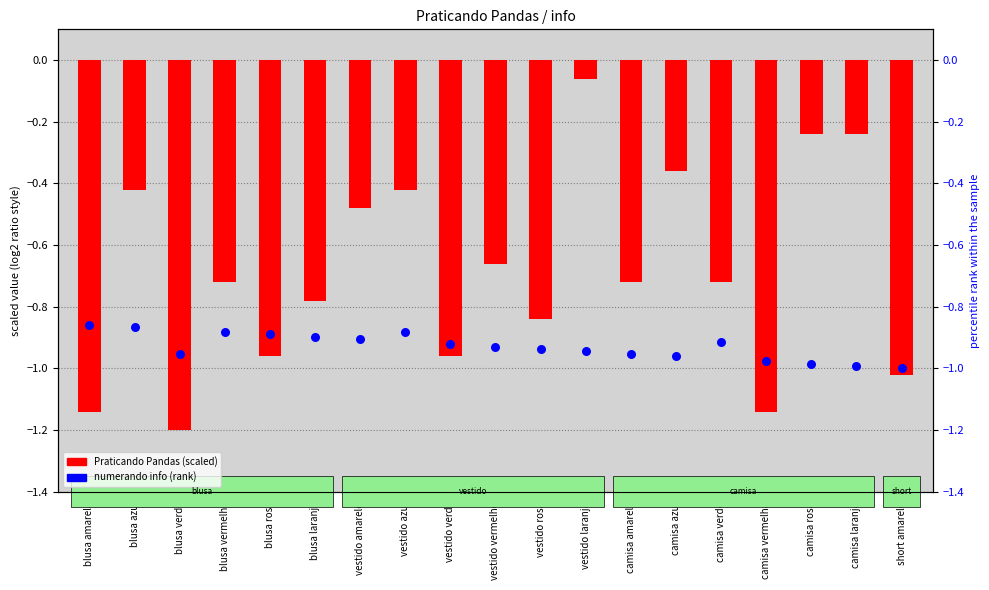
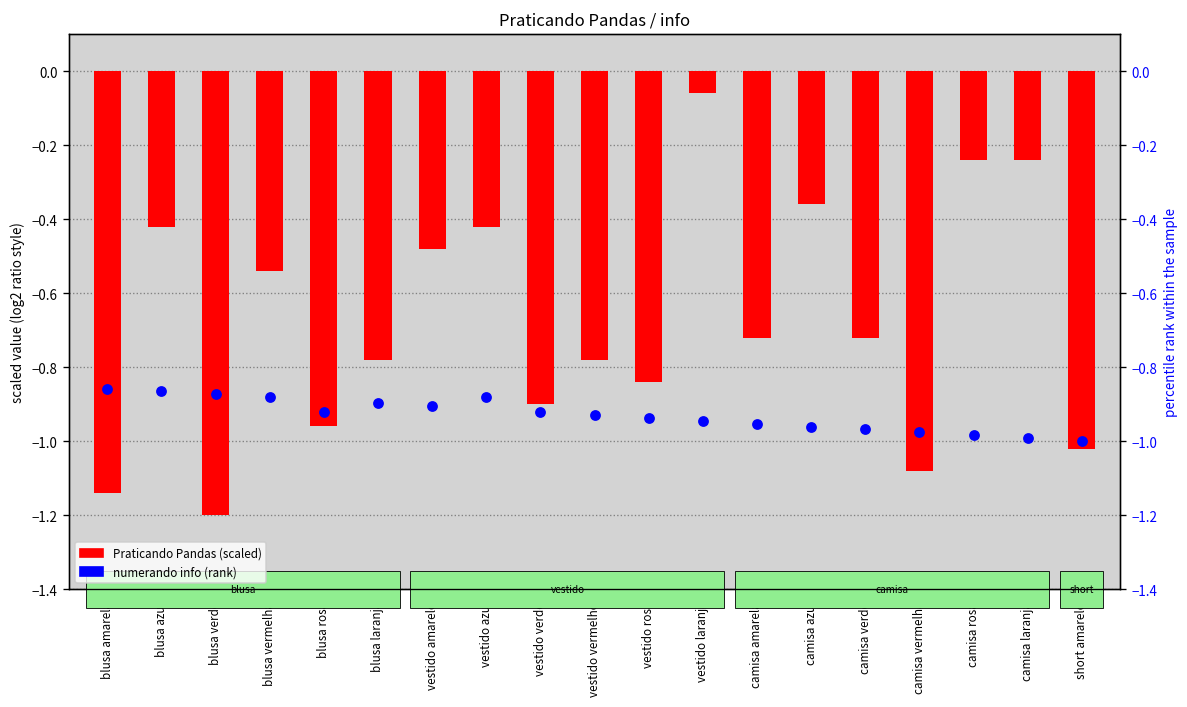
  {
    "Praticando Pandas (scaled)": {
      "blusa amarela": -1.14,
      "blusa azul": -0.42,
      "blusa verde": -1.20,
-     "blusa vermelha": -0.72,
+     "blusa vermelha": -0.54,
      "blusa rosa": -0.96,
      "blusa laranja": -0.78,
      "vestido amarelo": -0.48,
      "vestido azul": -0.42,
-     "vestido verde": -0.96,
-     "vestido vermelho": -0.66,
+     "vestido verde": -0.90,
+     "vestido vermelho": -0.78,
      "vestido rosa": -0.84,
      "vestido laranja": -0.06,
      "camisa amarela": -0.72,
      "camisa azul": -0.36,
      "camisa verde": -0.72,
-     "camisa vermelha": -1.14,
+     "camisa vermelha": -1.08,
      "camisa rosa": -0.24,
      "camisa laranja": -0.24,
      "short amarelo": -1.02
    },
    "numerando info (rank)": {
-     "blusa verde": -0.95,
-     "blusa rosa": -0.89,
-     "camisa verde": -0.91
+     "blusa verde": -0.87,
+     "blusa rosa": -0.92,
+     "camisa verde": -0.97
    }
  }
